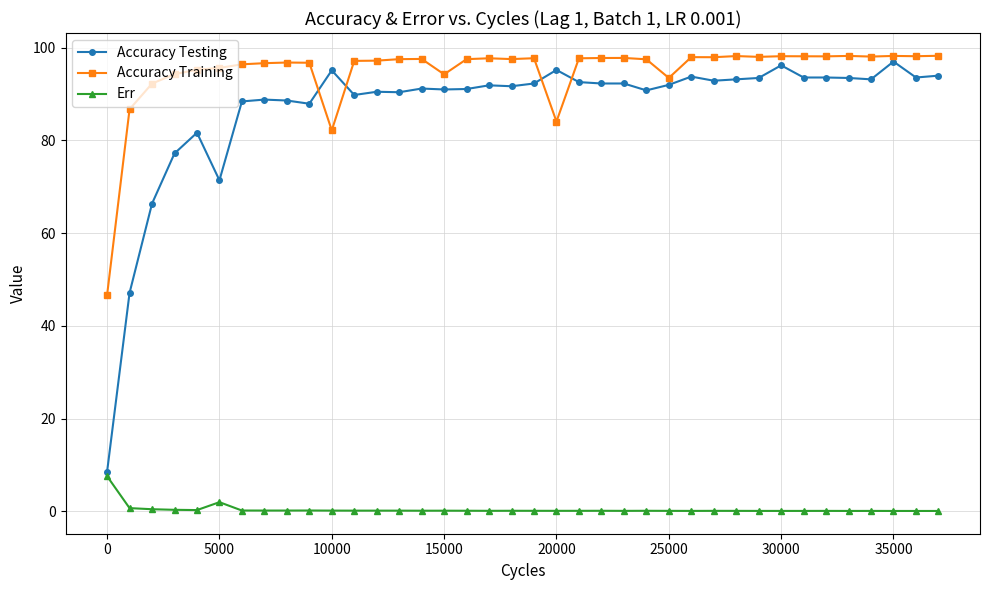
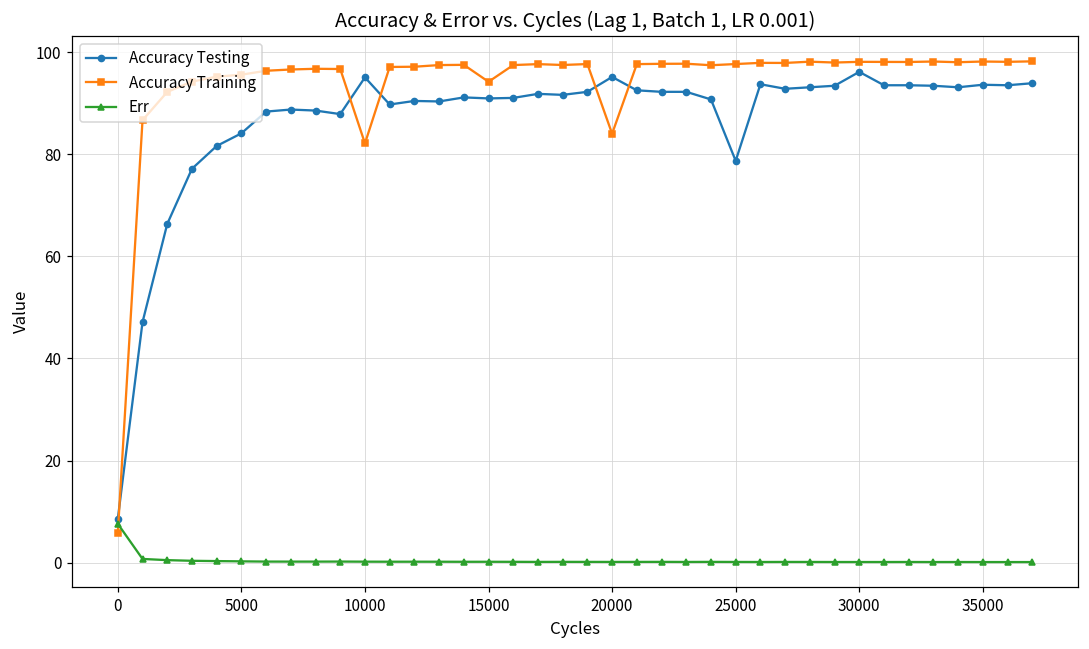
  {
    "Accuracy Testing": {
      "0": 9,
-     "5000": 71,
+     "5000": 84,
      "10000": 95,
      "15000": 91,
      "20000": 95,
-     "25000": 92,
+     "25000": 79,
      "30000": 96,
-     "35000": 97
+     "35000": 94
    },
    "Accuracy Training": {
-     "0": 47,
+     "0": 6,
      "10000": 82,
      "15000": 94,
      "20000": 84,
-     "25000": 93,
+     "25000": 98,
      "30000": 98,
      "35000": 98
    },
    "Err": {
      "0": 8,
-     "5000": 2,
+     "5000": 0,
      "10000": 0,
      "15000": 0,
      "20000": 0,
      "25000": 0,
      "30000": 0,
      "35000": 0
    }
  }
